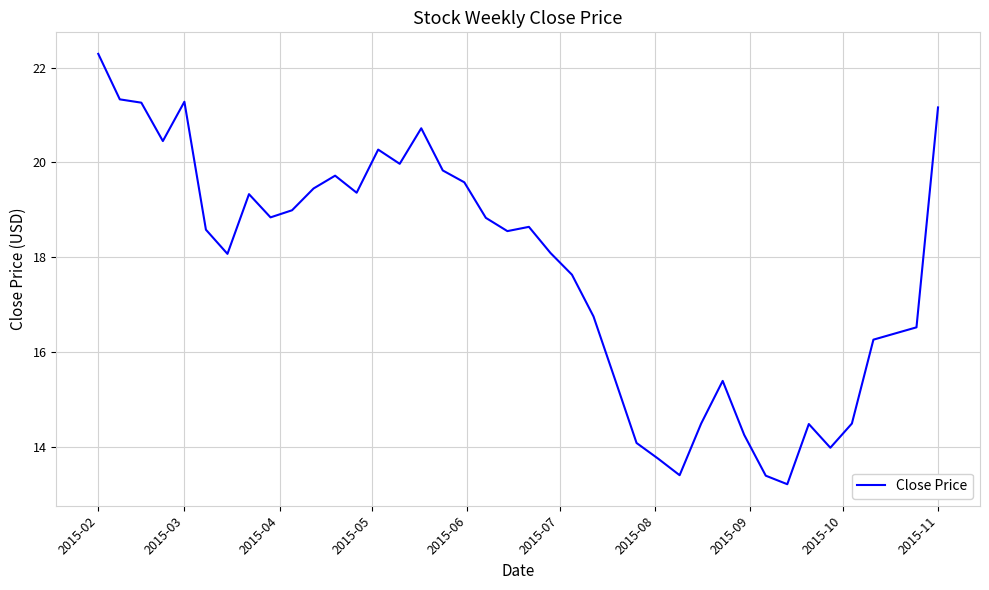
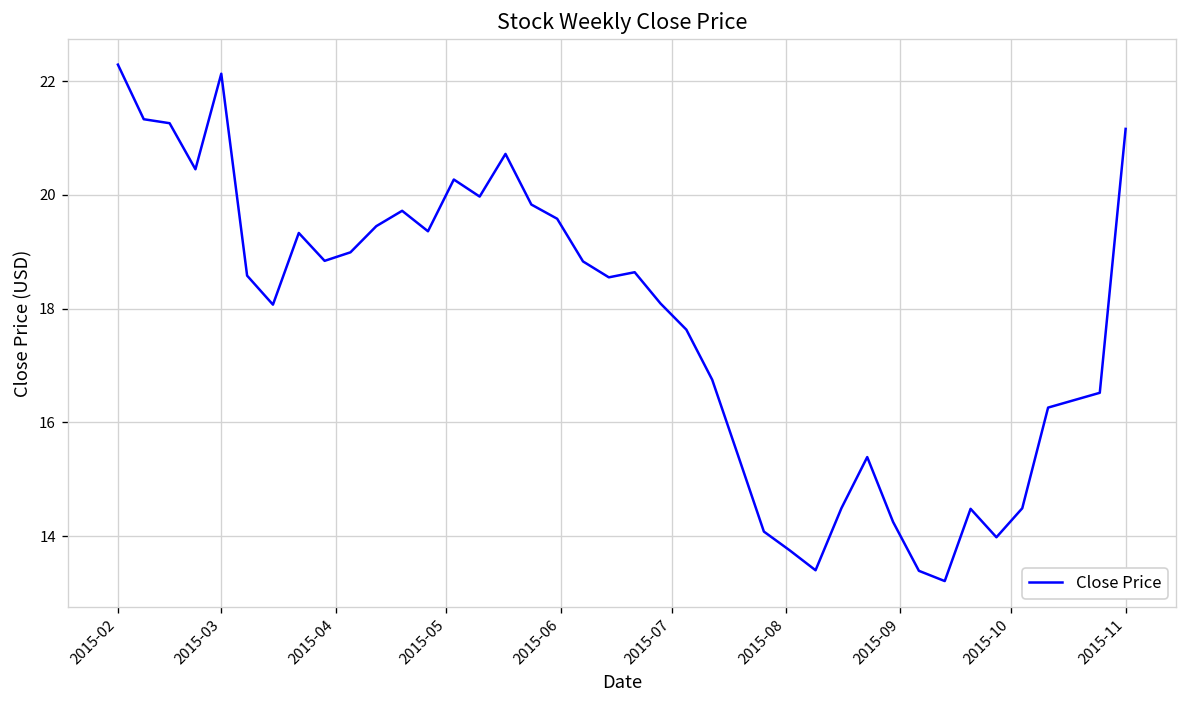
  {
    "2015-02": 22.3,
-   "2015-03": 21.3,
+   "2015-03": 22.1,
    "2015-11": 21.2
  }
